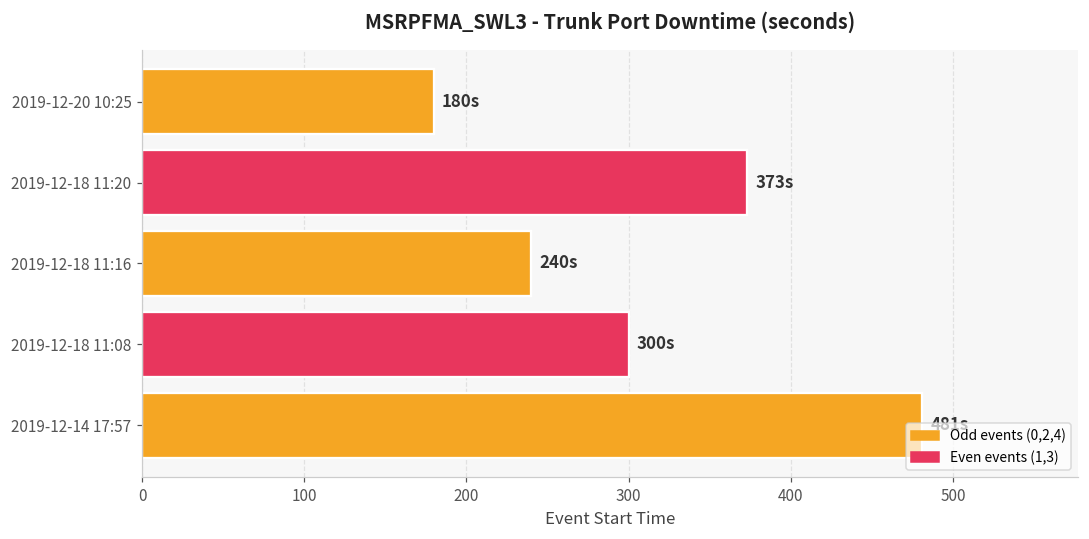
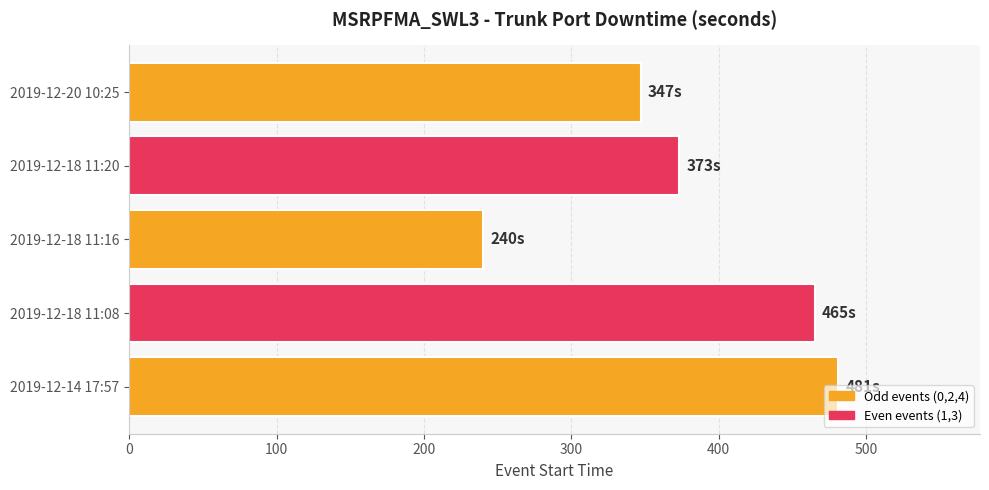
  {
-   "2019-12-20 10:25": "180s",
+   "2019-12-20 10:25": "347s",
    "2019-12-18 11:20": "373s",
    "2019-12-18 11:16": "240s",
-   "2019-12-18 11:08": "300s"
+   "2019-12-18 11:08": "465s"
  }
